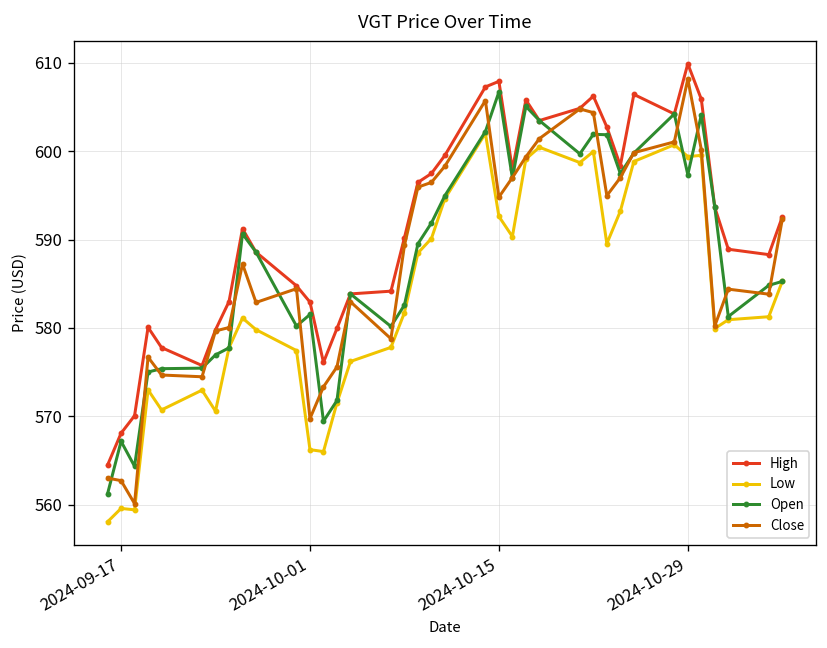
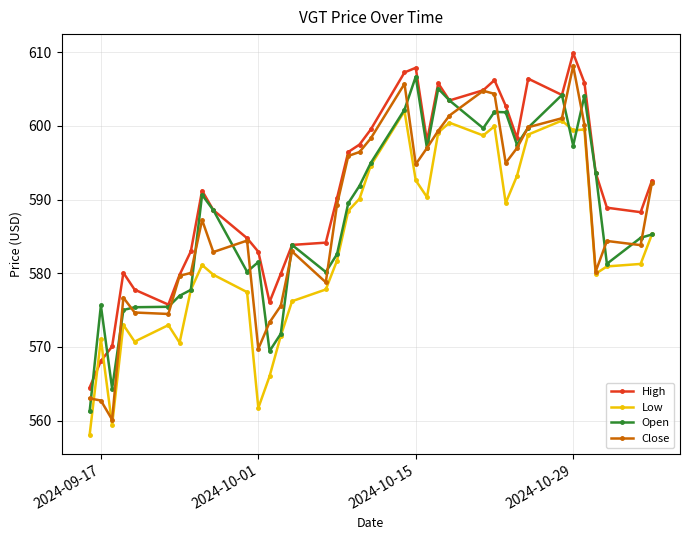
  {
    "Low": {
-     "2024-09-17": 560,
-     "2024-10-01": 566,
+     "2024-09-17": 571,
+     "2024-10-01": 562,
      "2024-10-15": 593,
      "2024-10-29": 599
    },
    "Open": {
-     "2024-09-17": 567,
+     "2024-09-17": 576,
      "2024-10-01": 582,
      "2024-10-15": 607,
      "2024-10-29": 597
    }
  }
